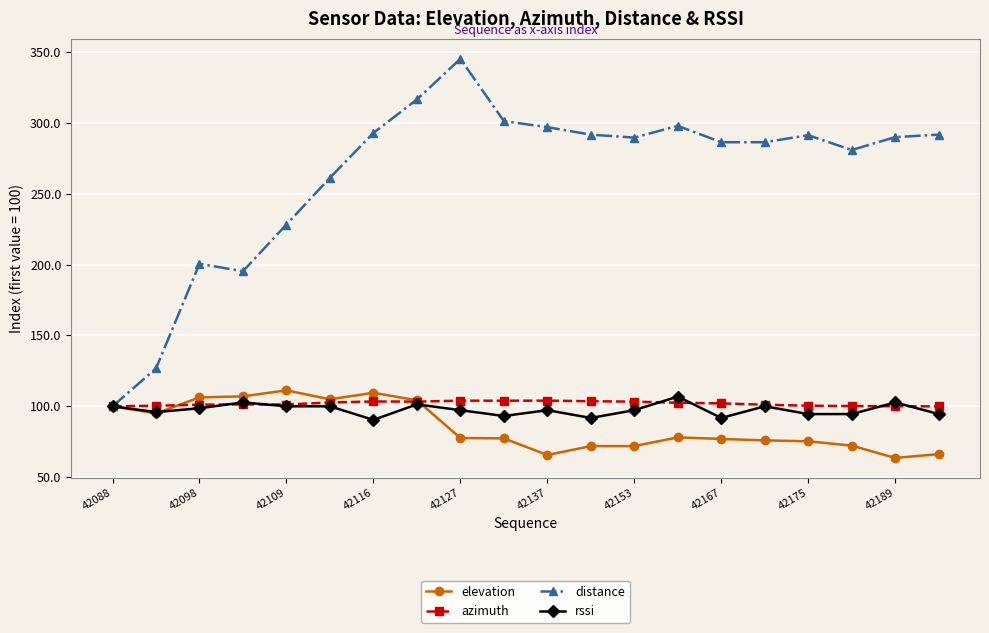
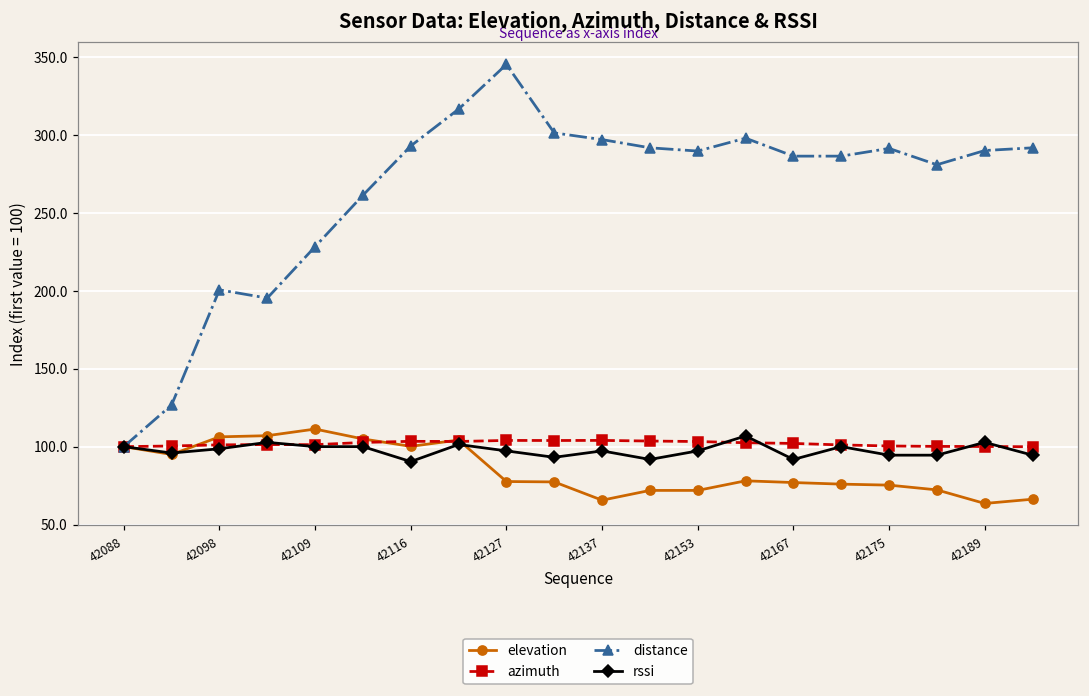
  {
    "elevation": {
      "42098": 106,
      "42109": 111,
-     "42116": 110,
+     "42116": 100,
      "42127": 78,
      "42137": 66,
      "42153": 72,
      "42167": 77,
      "42175": 75,
      "42189": 64
    },
    "azimuth": {
      "42098": 101,
      "42116": 103,
      "42127": 104,
      "42137": 104,
      "42153": 103,
      "42167": 102,
      "42175": 100,
      "42189": 100
    },
    "distance": {
      "42098": 201,
      "42109": 228,
      "42116": 293,
      "42127": 345,
      "42137": 297,
      "42153": 290,
      "42167": 286,
      "42175": 291,
      "42189": 290
    },
    "rssi": {
      "42098": 99,
      "42116": 90,
      "42127": 97,
      "42137": 97,
      "42153": 97,
      "42167": 92,
      "42175": 95,
      "42189": 103
    }
  }
